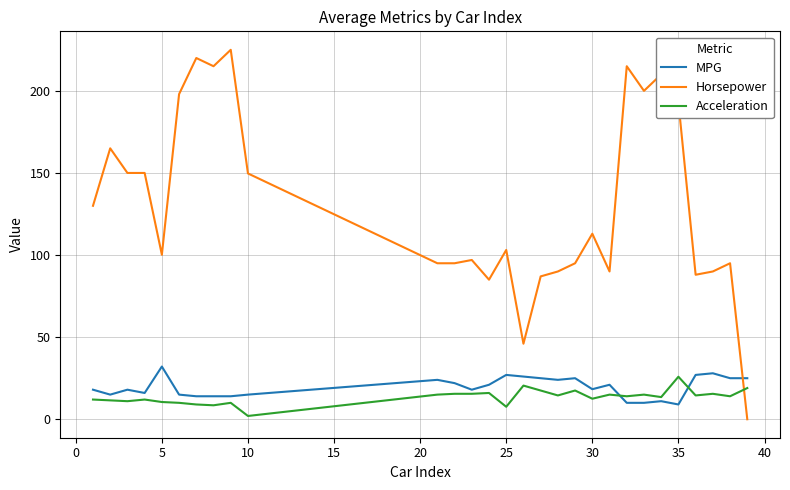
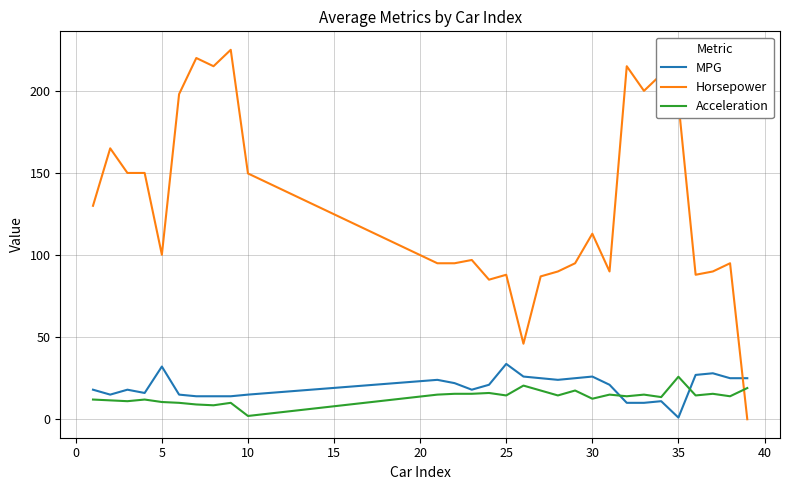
  {
    "MPG": {
      "5": 32,
      "10": 15,
-     "25": 27,
-     "30": 18,
-     "35": 9
+     "25": 34,
+     "30": 26,
+     "35": 1
    },
    "Horsepower": {
      "5": 100,
      "10": 150,
-     "25": 103,
+     "25": 88,
      "30": 113
    },
    "Acceleration": {
      "5": 11,
      "10": 2,
-     "25": 8,
+     "25": 15,
      "30": 13,
      "35": 26
    }
  }
